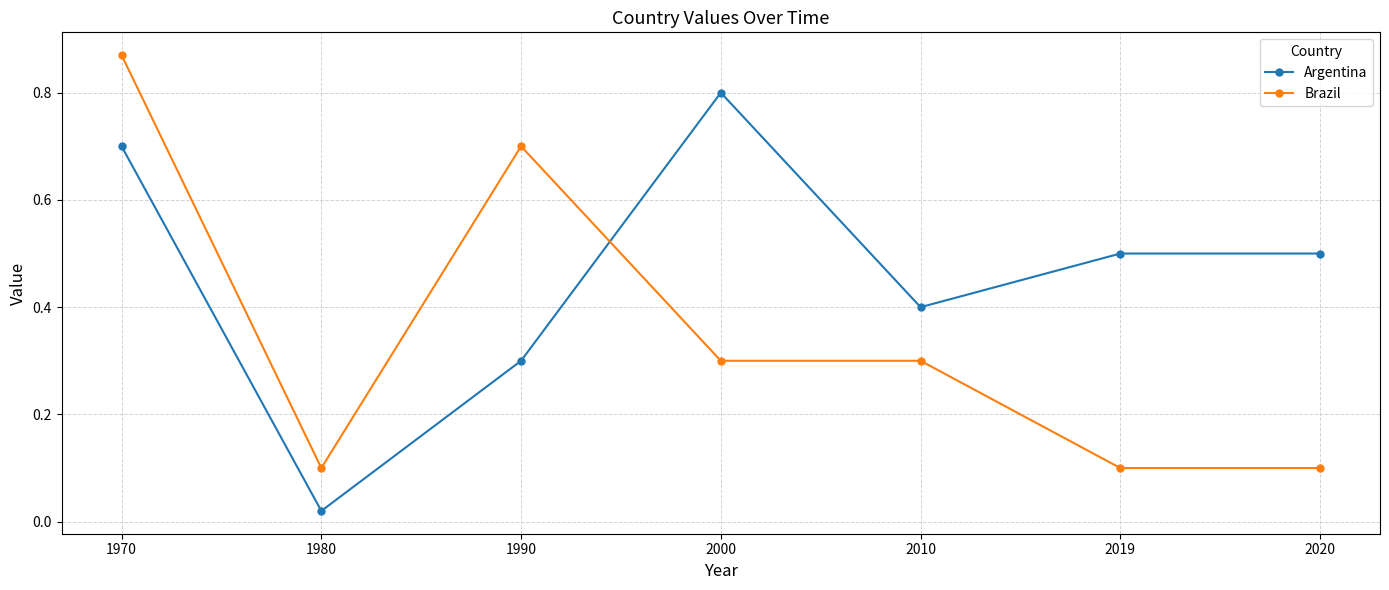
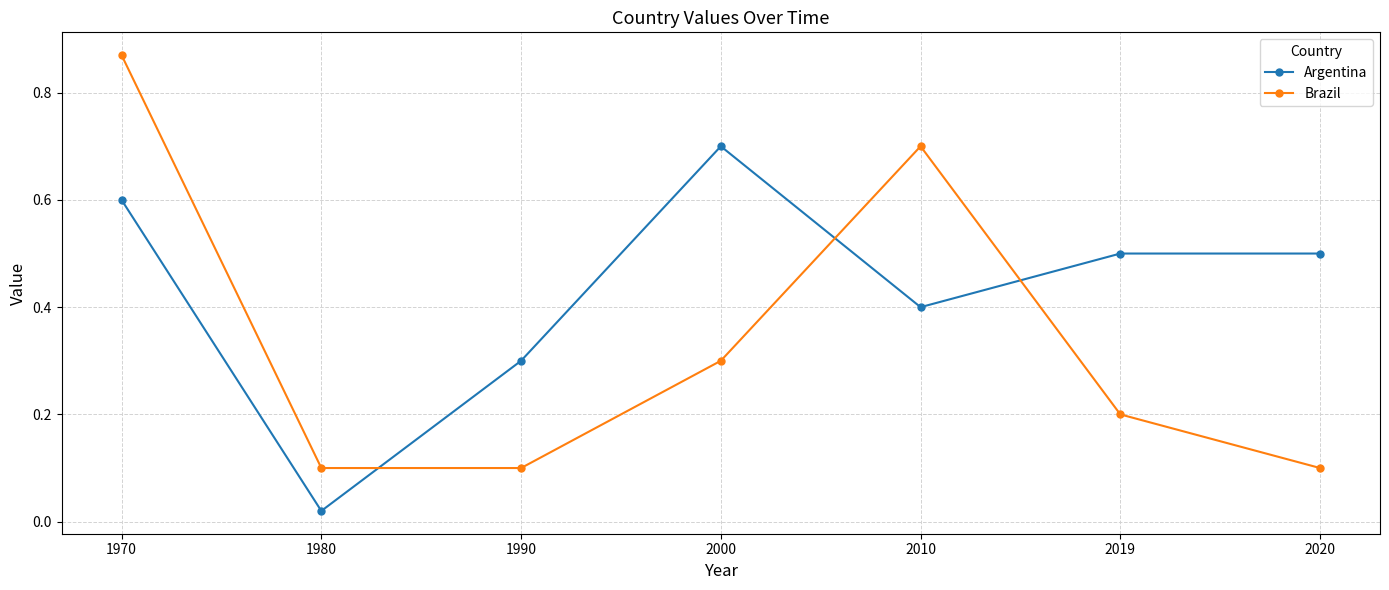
  {
    "Argentina": {
-     "1970": 0.7,
+     "1970": 0.6,
      "1980": 0.02,
      "1990": 0.3,
-     "2000": 0.8,
+     "2000": 0.7,
      "2010": 0.4,
      "2019": 0.5,
      "2020": 0.5
    },
    "Brazil": {
      "1970": 0.87,
      "1980": 0.1,
-     "1990": 0.7,
+     "1990": 0.1,
      "2000": 0.3,
-     "2010": 0.3,
-     "2019": 0.1,
+     "2010": 0.7,
+     "2019": 0.2,
      "2020": 0.1
    }
  }
